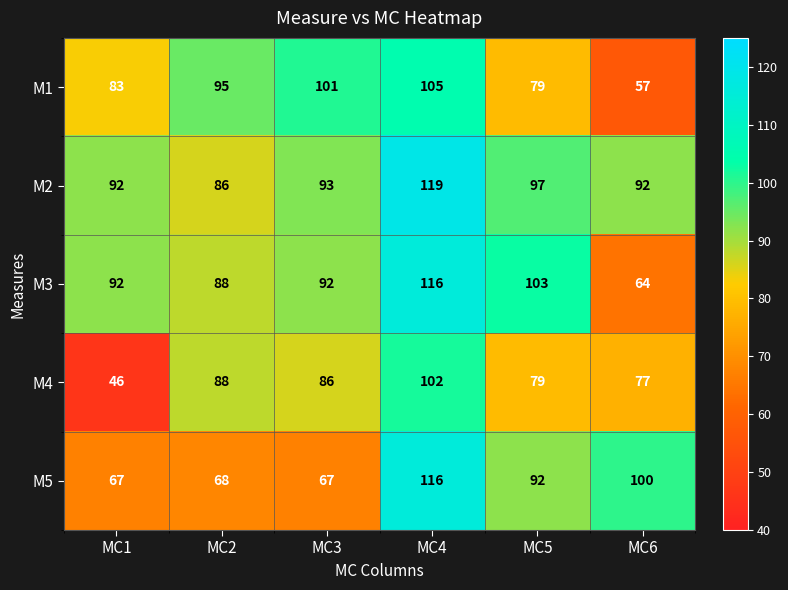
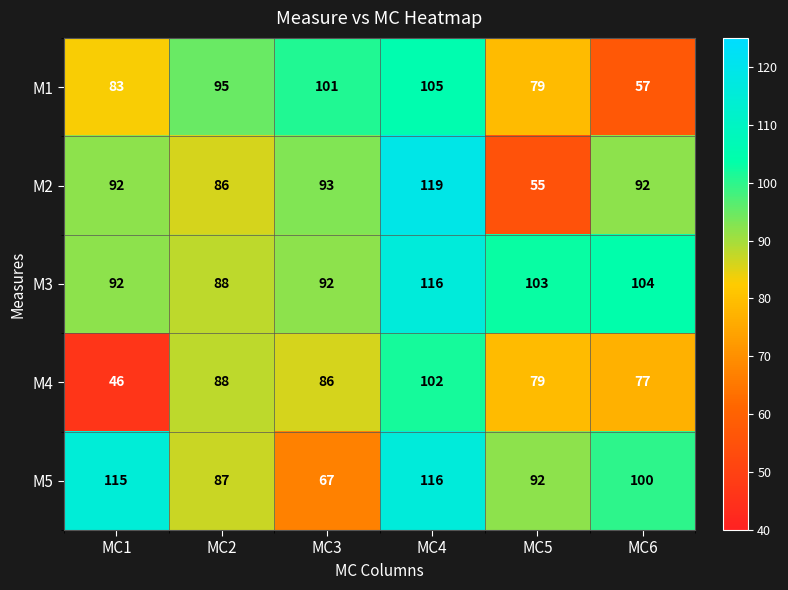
  {
    "M1": {
      "MC1": 83,
      "MC2": 95,
      "MC3": 101,
      "MC4": 105,
      "MC5": 79,
      "MC6": 57
    },
    "M2": {
      "MC1": 92,
      "MC2": 86,
      "MC3": 93,
      "MC4": 119,
-     "MC5": 97,
+     "MC5": 55,
      "MC6": 92
    },
    "M3": {
      "MC1": 92,
      "MC2": 88,
      "MC3": 92,
      "MC4": 116,
      "MC5": 103,
-     "MC6": 64
+     "MC6": 104
    },
    "M4": {
      "MC1": 46,
      "MC2": 88,
      "MC3": 86,
      "MC4": 102,
      "MC5": 79,
      "MC6": 77
    },
    "M5": {
-     "MC1": 67,
-     "MC2": 68,
+     "MC1": 115,
+     "MC2": 87,
      "MC3": 67,
      "MC4": 116,
      "MC5": 92,
      "MC6": 100
    }
  }
